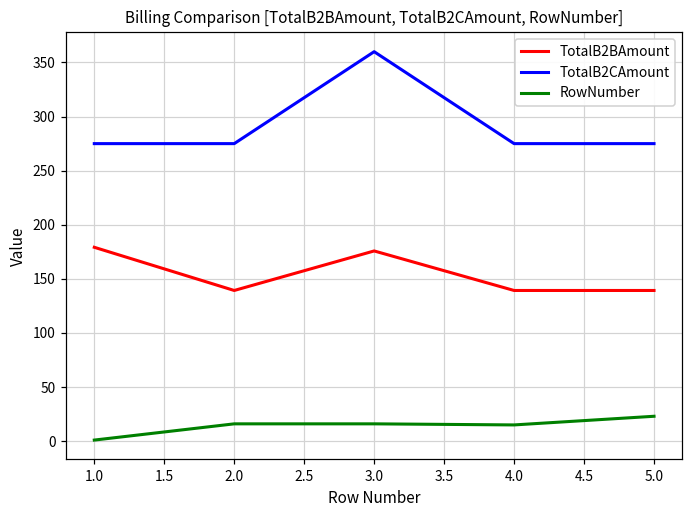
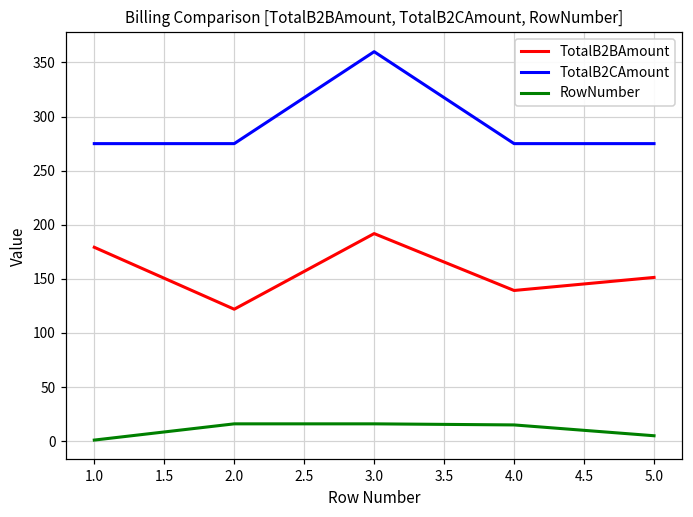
  {
    "TotalB2BAmount": {
      "1.0": 180,
-     "2.0": 140,
-     "3.0": 180,
+     "2.0": 120,
+     "3.0": 190,
      "4.0": 140,
-     "5.0": 140
+     "5.0": 150
    },
    "TotalB2CAmount": {
      "1.0": 270,
      "2.0": 270,
      "3.0": 360,
      "4.0": 270,
      "5.0": 270
    },
    "RowNumber": {
      "1.0": 0,
      "2.0": 20,
      "3.0": 20,
      "4.0": 20,
-     "5.0": 20
+     "5.0": 10
    }
  }
